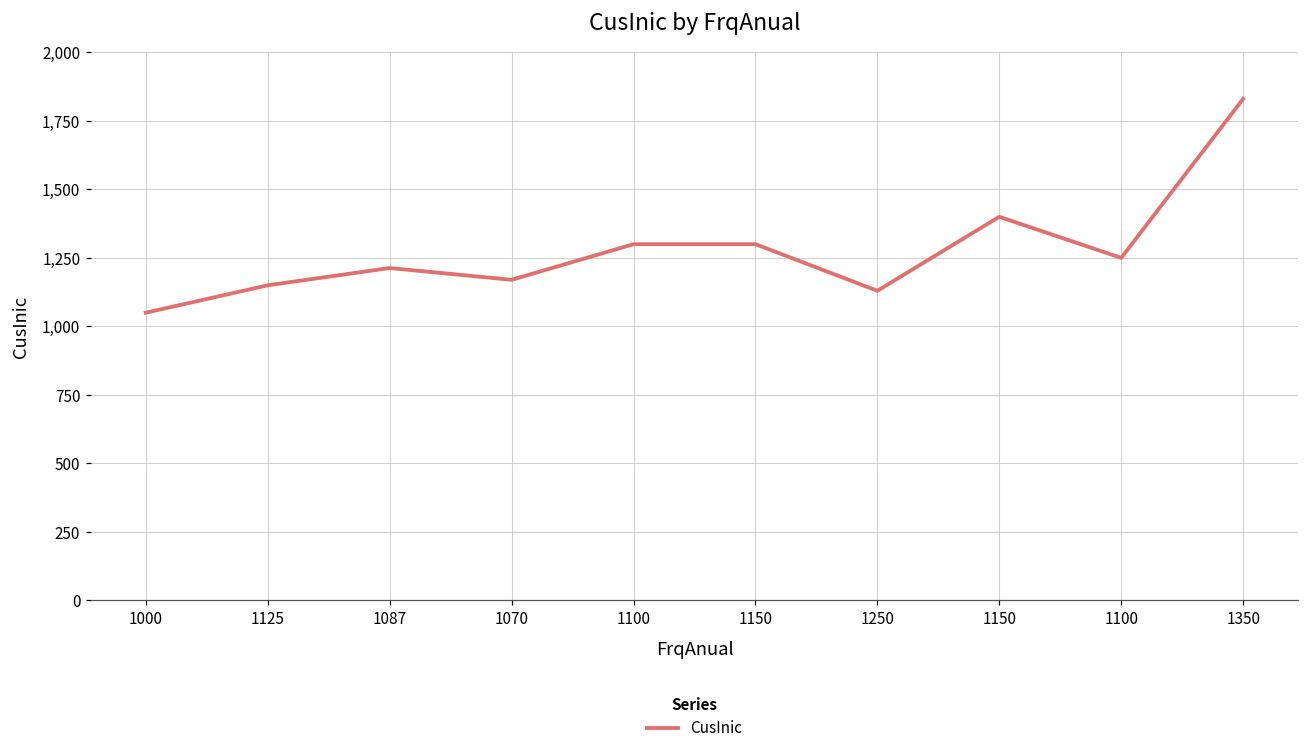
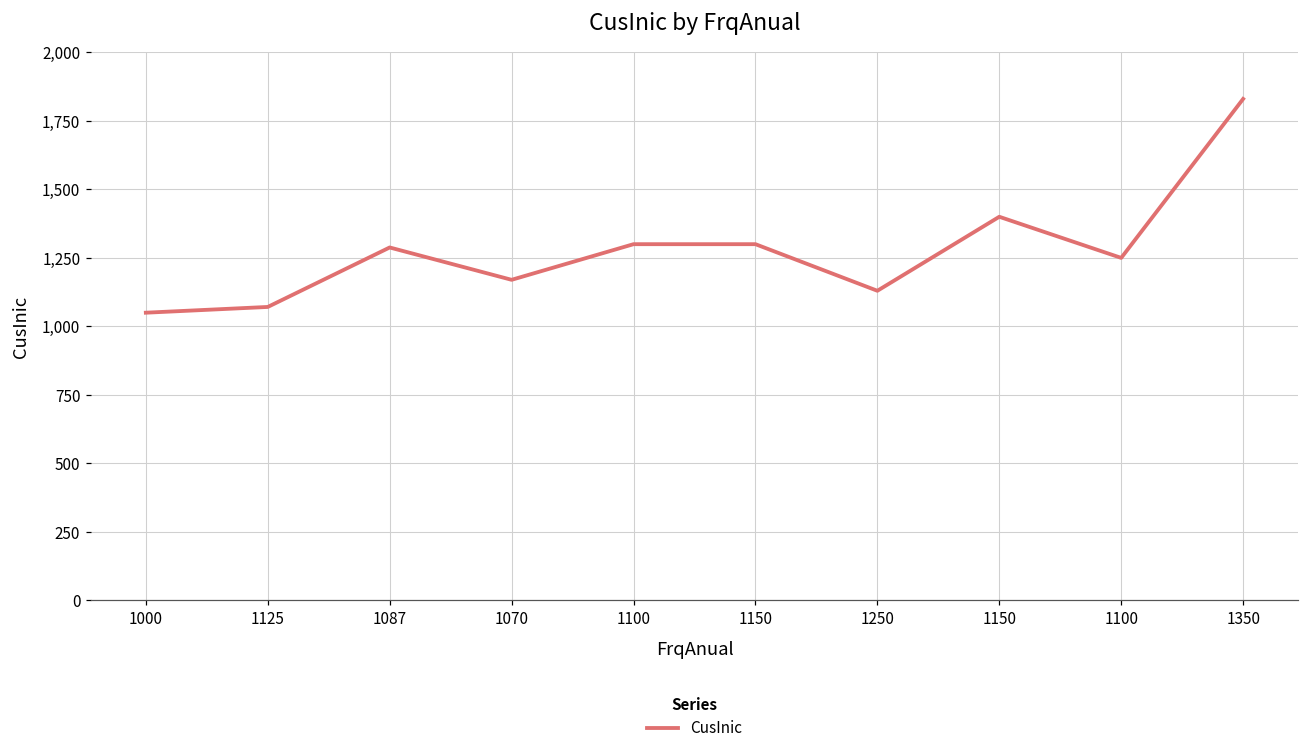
  {
    "1000": "1,050",
-   "1125": "1,150",
-   "1087": "1,210",
+   "1125": "1,070",
+   "1087": "1,290",
    "1070": "1,170",
    "1250": "1,130",
    "1350": "1,830"
  }
